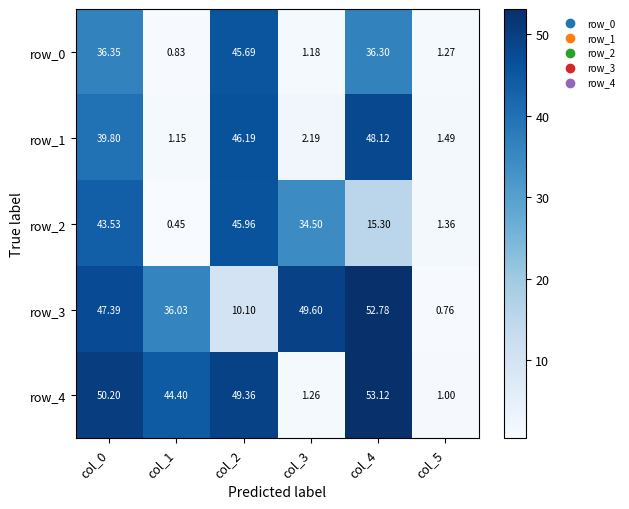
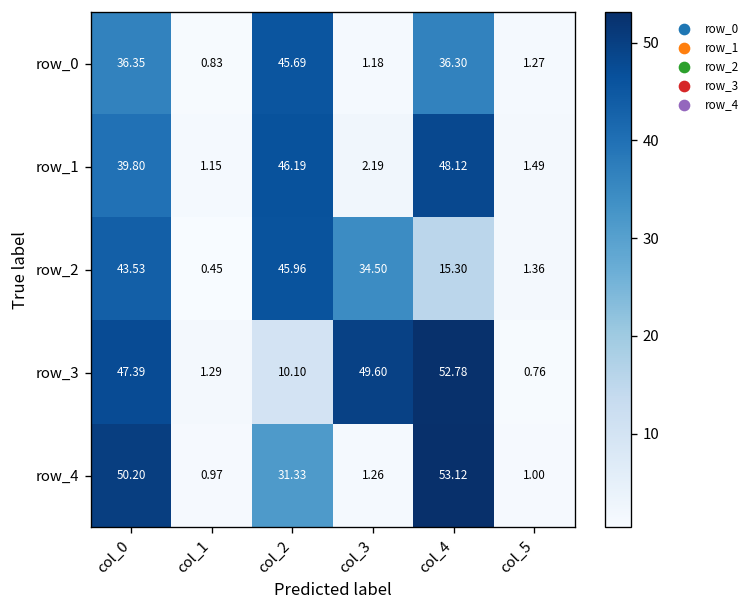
  {
    "row_0": {
      "col_0": 36.35,
      "col_1": 0.83,
      "col_2": 45.69,
      "col_3": 1.18,
      "col_4": 36.30,
      "col_5": 1.27
    },
    "row_1": {
      "col_0": 39.80,
      "col_1": 1.15,
      "col_2": 46.19,
      "col_3": 2.19,
      "col_4": 48.12,
      "col_5": 1.49
    },
    "row_2": {
      "col_0": 43.53,
      "col_1": 0.45,
      "col_2": 45.96,
      "col_3": 34.50,
      "col_4": 15.30,
      "col_5": 1.36
    },
    "row_3": {
      "col_0": 47.39,
-     "col_1": 36.03,
+     "col_1": 1.29,
      "col_2": 10.10,
      "col_3": 49.60,
      "col_4": 52.78,
      "col_5": 0.76
    },
    "row_4": {
      "col_0": 50.20,
-     "col_1": 44.40,
-     "col_2": 49.36,
+     "col_1": 0.97,
+     "col_2": 31.33,
      "col_3": 1.26,
      "col_4": 53.12,
      "col_5": 1.00
    }
  }
